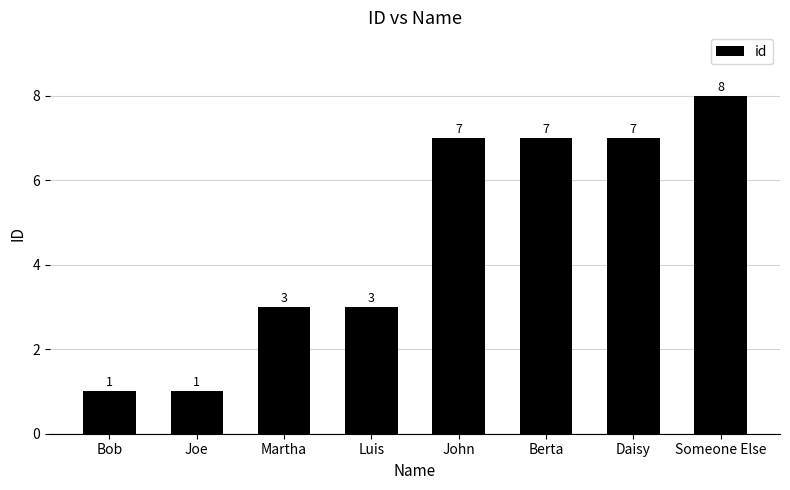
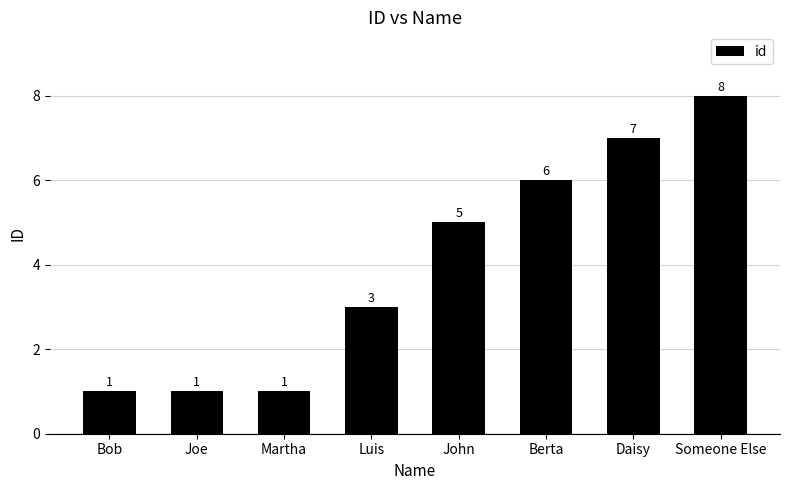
  {
    "Bob": 1,
    "Joe": 1,
-   "Martha": 3,
+   "Martha": 1,
    "Luis": 3,
-   "John": 7,
-   "Berta": 7,
+   "John": 5,
+   "Berta": 6,
    "Daisy": 7,
    "Someone Else": 8
  }
